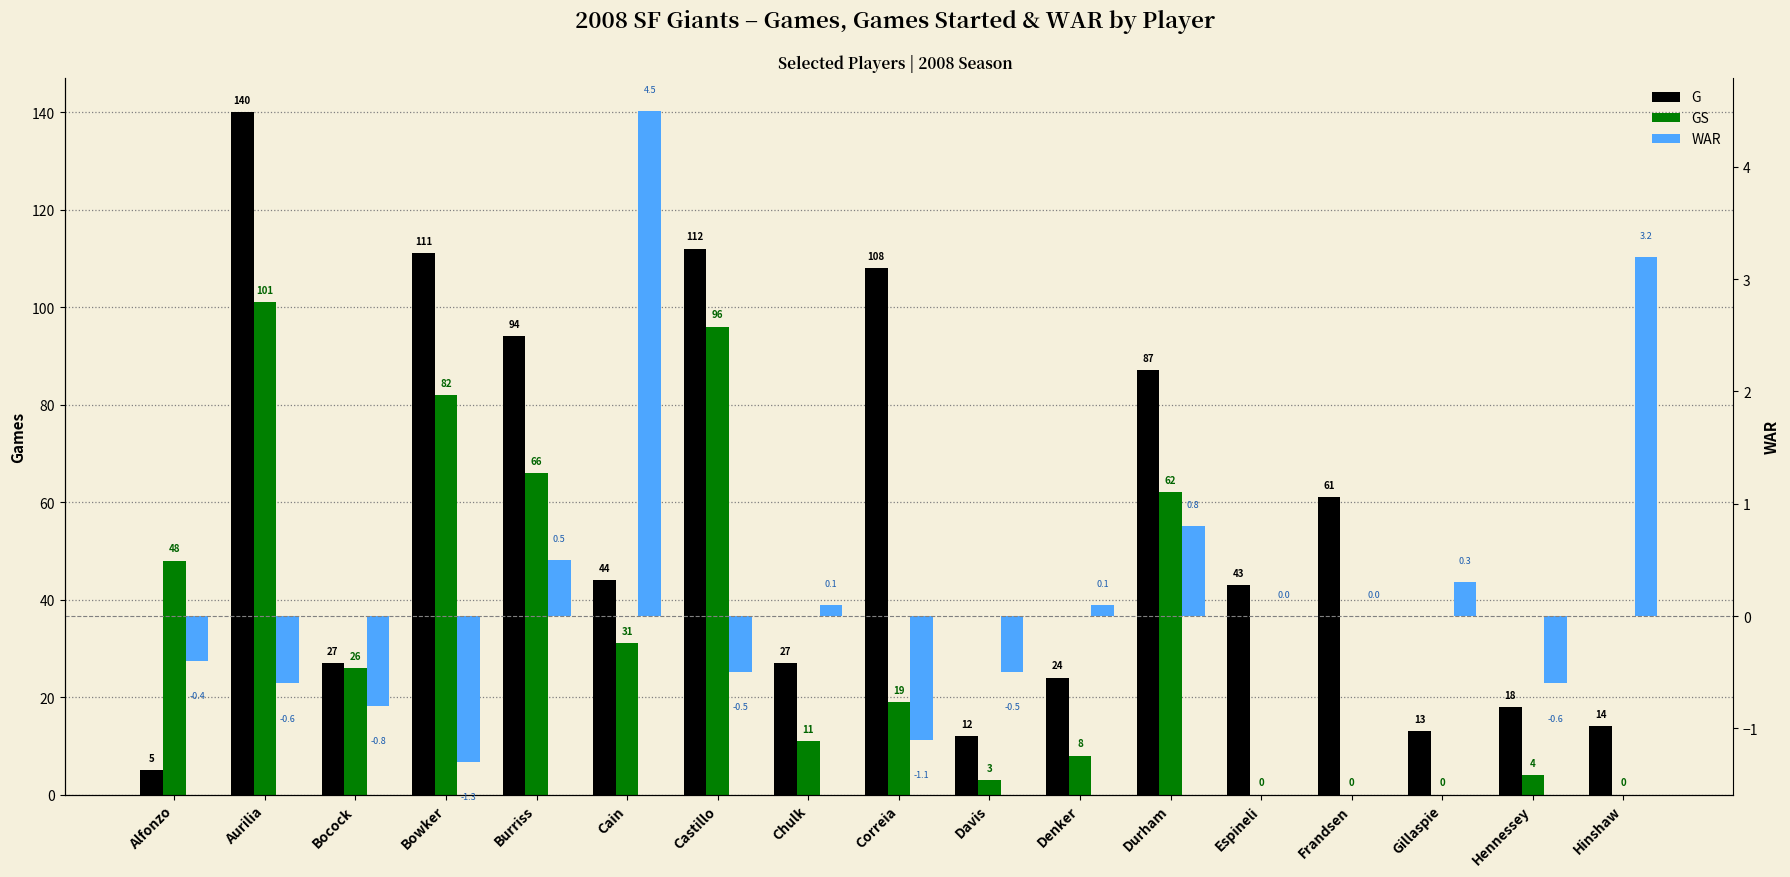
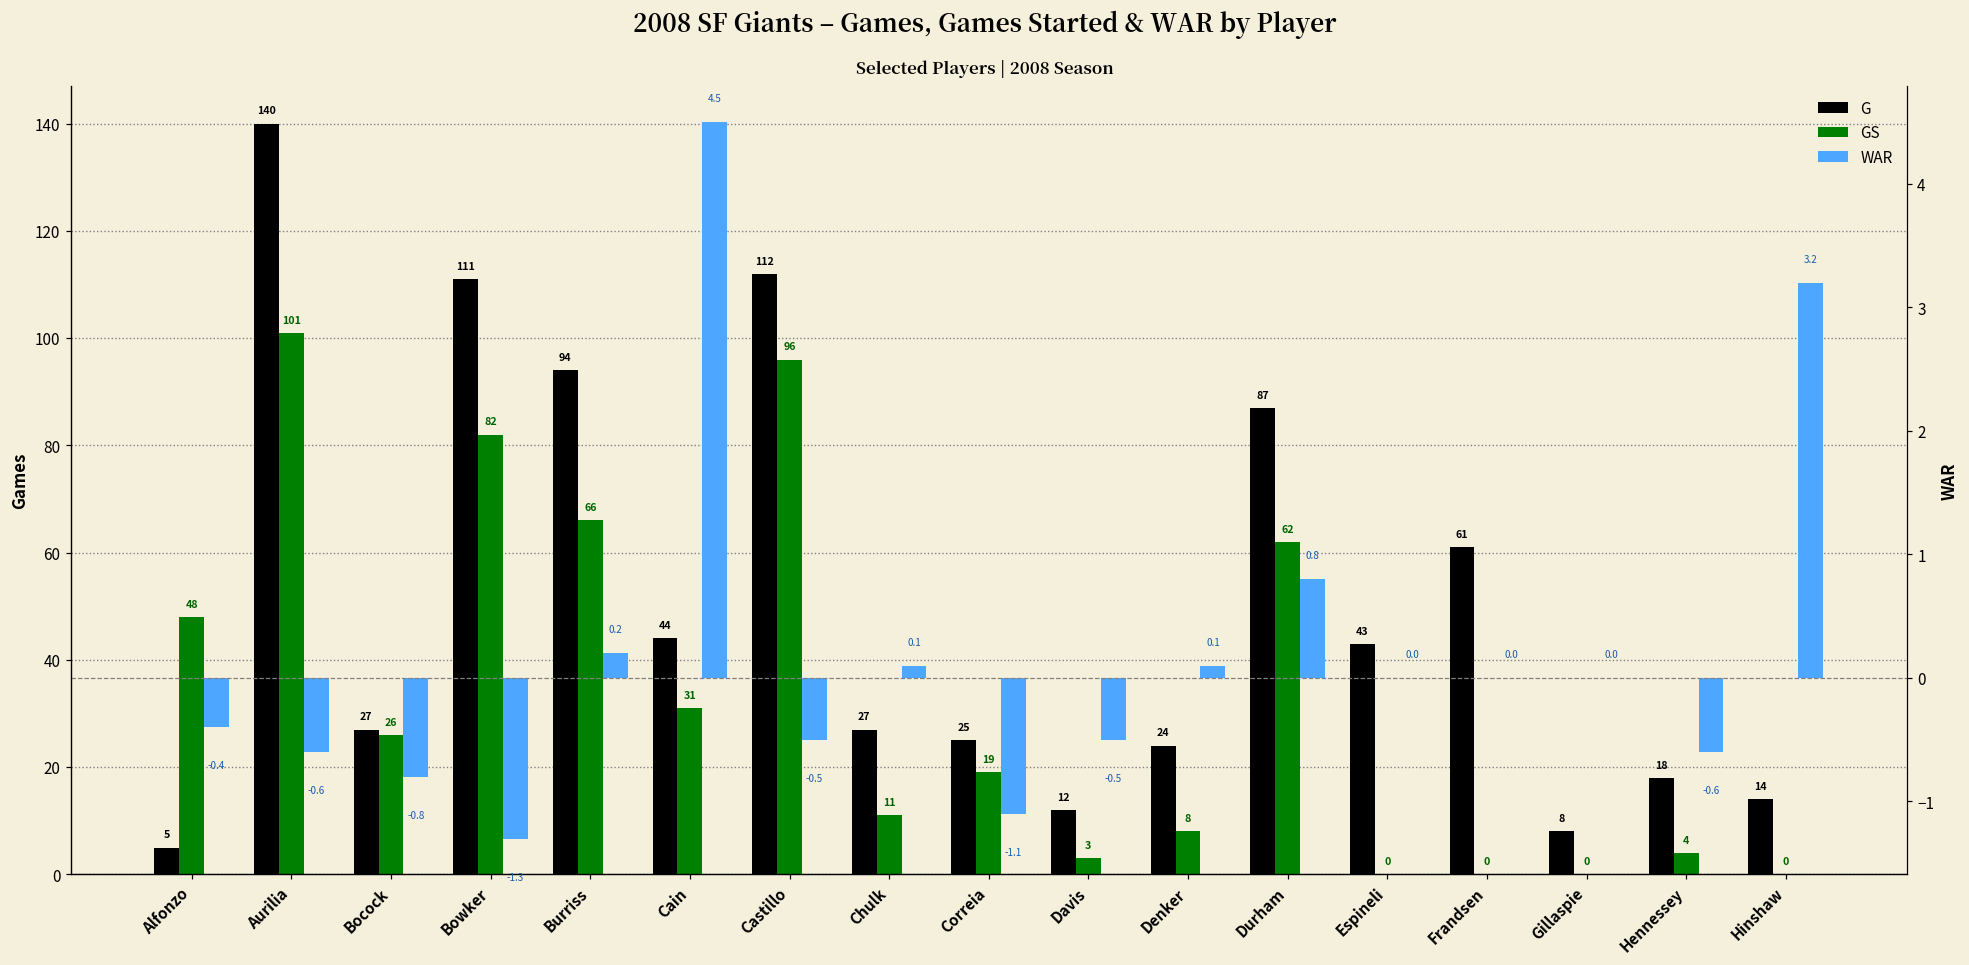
  {
    "G": {
      "Alfonzo": 5,
      "Aurilia": 140,
      "Bocock": 27,
      "Bowker": 111,
      "Burriss": 94,
      "Cain": 44,
      "Castillo": 112,
      "Chulk": 27,
-     "Correia": 108,
+     "Correia": 25,
      "Davis": 12,
      "Denker": 24,
      "Durham": 87,
      "Espineli": 43,
      "Frandsen": 61,
-     "Gillaspie": 13,
+     "Gillaspie": 8,
      "Hennessey": 18,
      "Hinshaw": 14
    },
    "GS": {
      "Alfonzo": 48,
      "Aurilia": 101,
      "Bocock": 26,
      "Bowker": 82,
      "Burriss": 66,
      "Cain": 31,
      "Castillo": 96,
      "Chulk": 11,
      "Correia": 19,
      "Davis": 3,
      "Denker": 8,
      "Durham": 62,
      "Espineli": 0,
      "Frandsen": 0,
      "Gillaspie": 0,
      "Hennessey": 4,
      "Hinshaw": 0
    },
    "WAR": {
-     "Burriss": 0.5,
+     "Burriss": 0.2,
      "Cain": 4.5,
      "Chulk": 0.1,
      "Denker": 0.1,
      "Durham": 0.8,
      "Espineli": 0.0,
      "Frandsen": 0.0,
-     "Gillaspie": 0.3,
+     "Gillaspie": 0.0,
      "Hinshaw": 3.2
    }
  }
